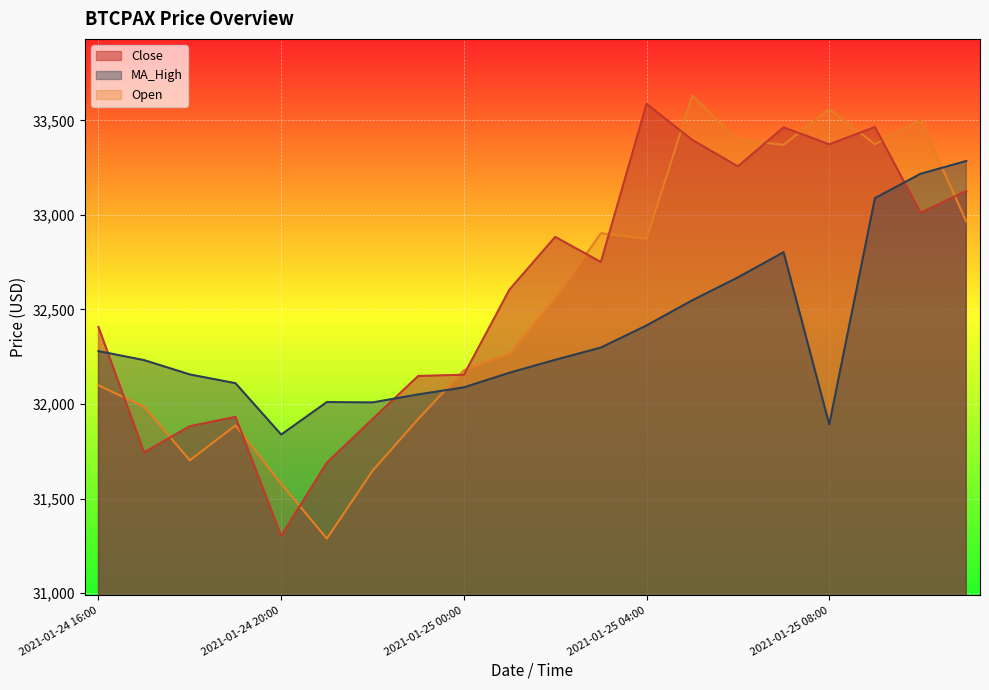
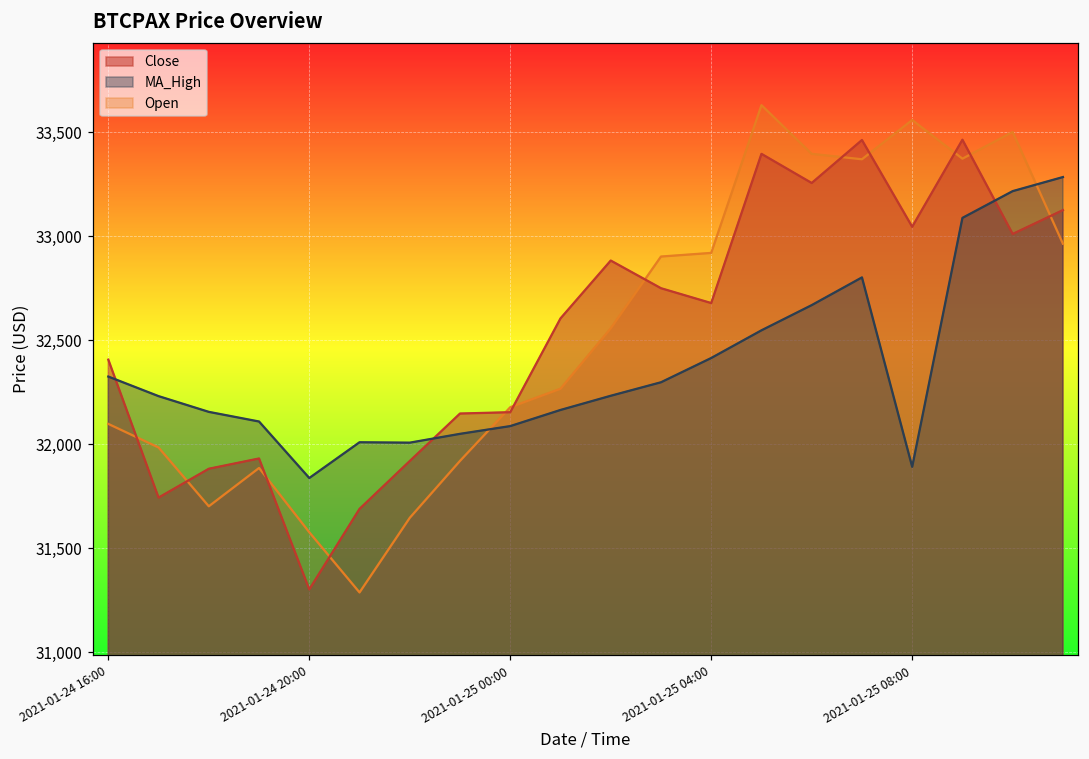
  {
    "Close": {
      "2021-01-24 16:00": "32,410",
      "2021-01-24 20:00": "31,300",
      "2021-01-25 00:00": "32,150",
-     "2021-01-25 04:00": "33,590",
-     "2021-01-25 08:00": "33,370"
+     "2021-01-25 04:00": "32,680",
+     "2021-01-25 08:00": "33,050"
    },
    "MA_High": {
-     "2021-01-24 16:00": "32,280",
+     "2021-01-24 16:00": "32,330",
      "2021-01-24 20:00": "31,840",
      "2021-01-25 00:00": "32,090",
      "2021-01-25 04:00": "32,420",
      "2021-01-25 08:00": "31,890"
    },
    "Open": {
      "2021-01-24 16:00": "32,100",
      "2021-01-24 20:00": "31,580",
      "2021-01-25 00:00": "32,180",
-     "2021-01-25 04:00": "32,870",
+     "2021-01-25 04:00": "32,920",
      "2021-01-25 08:00": "33,560"
    }
  }
